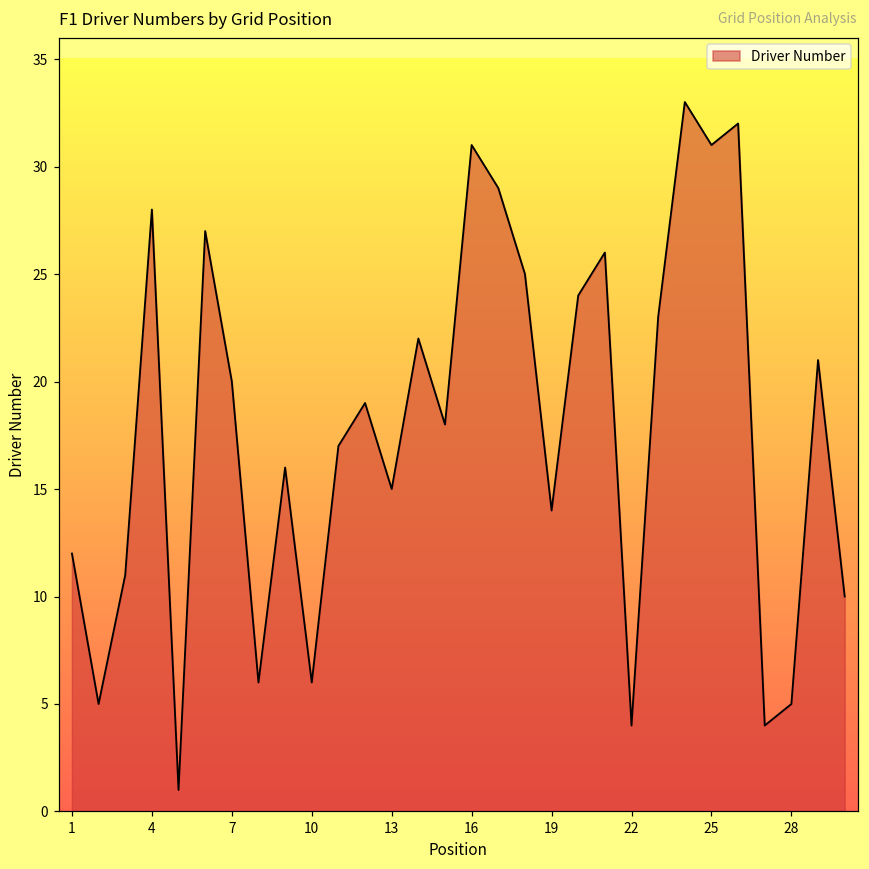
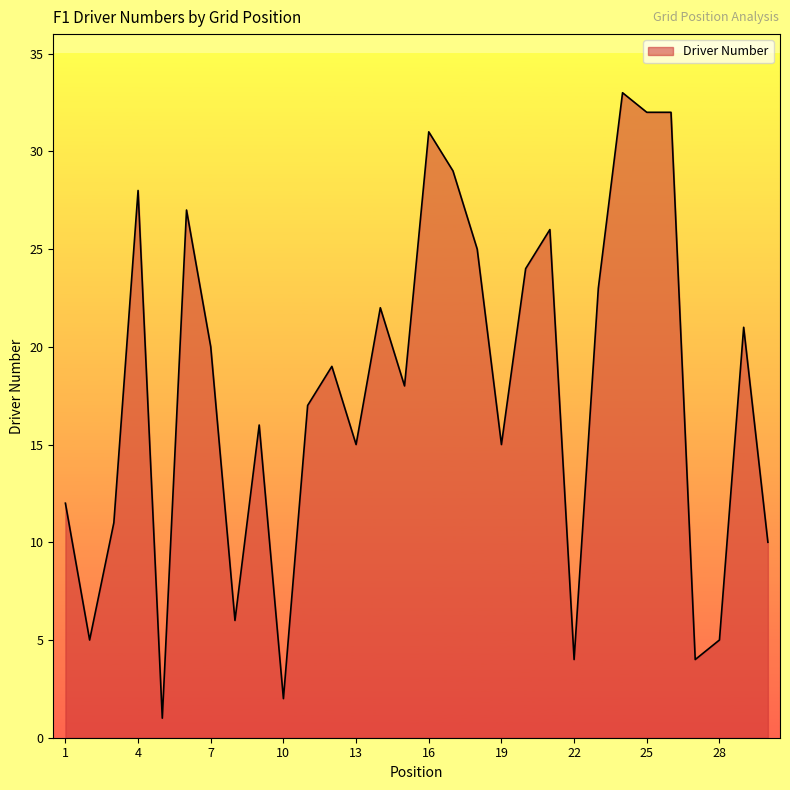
  {
    "1": 12,
    "4": 28,
    "7": 20,
-   "10": 6,
+   "10": 2,
    "13": 15,
    "16": 31,
-   "19": 14,
+   "19": 15,
    "22": 4,
-   "25": 31,
+   "25": 32,
    "28": 5
  }
